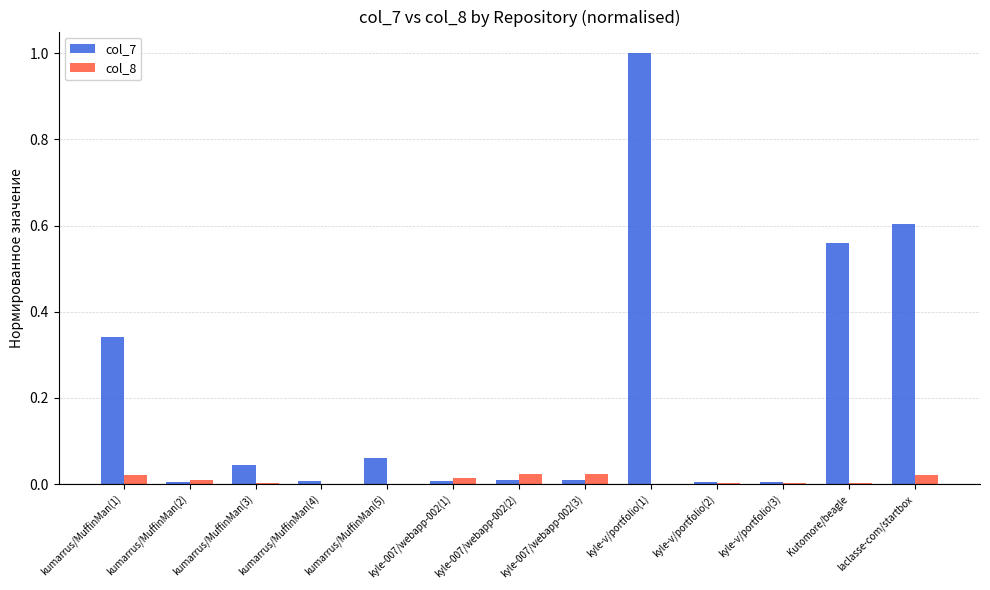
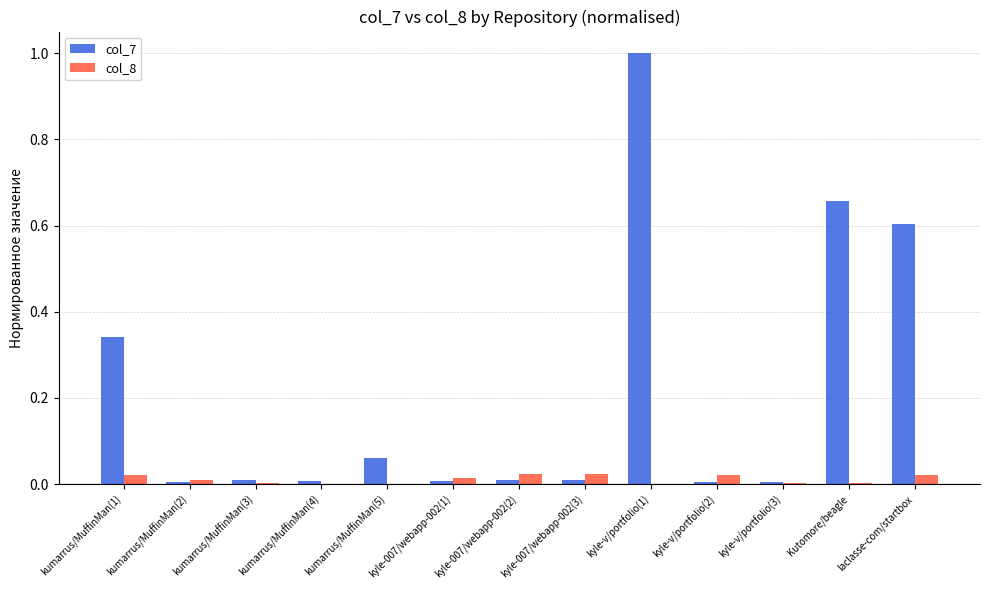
  {
    "col_7": {
      "kumarrus/MuffinMan(1)": 0.34,
-     "kumarrus/MuffinMan(3)": 0.04,
+     "kumarrus/MuffinMan(3)": 0.01,
      "kumarrus/MuffinMan(4)": 0.01,
      "kumarrus/MuffinMan(5)": 0.06,
      "kyle-007/webapp-002(1)": 0.01,
      "kyle-007/webapp-002(2)": 0.01,
      "kyle-007/webapp-002(3)": 0.01,
      "kyle-v/portfolio(1)": 1.00,
-     "Kutomore/beagle": 0.56,
+     "Kutomore/beagle": 0.66,
      "laclasse-com/startbox": 0.60
    },
    "col_8": {
      "kumarrus/MuffinMan(1)": 0.02,
      "kumarrus/MuffinMan(2)": 0.01,
      "kyle-007/webapp-002(1)": 0.02,
      "kyle-007/webapp-002(2)": 0.02,
      "kyle-007/webapp-002(3)": 0.02,
-     "kyle-v/portfolio(2)": 0.00,
+     "kyle-v/portfolio(2)": 0.02,
      "laclasse-com/startbox": 0.02
    }
  }
